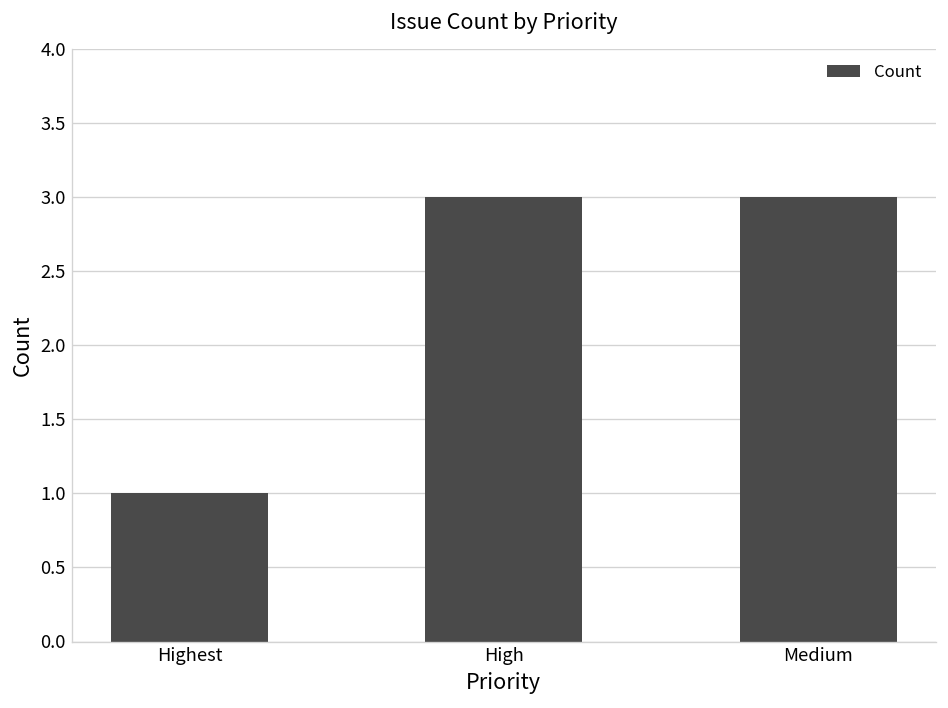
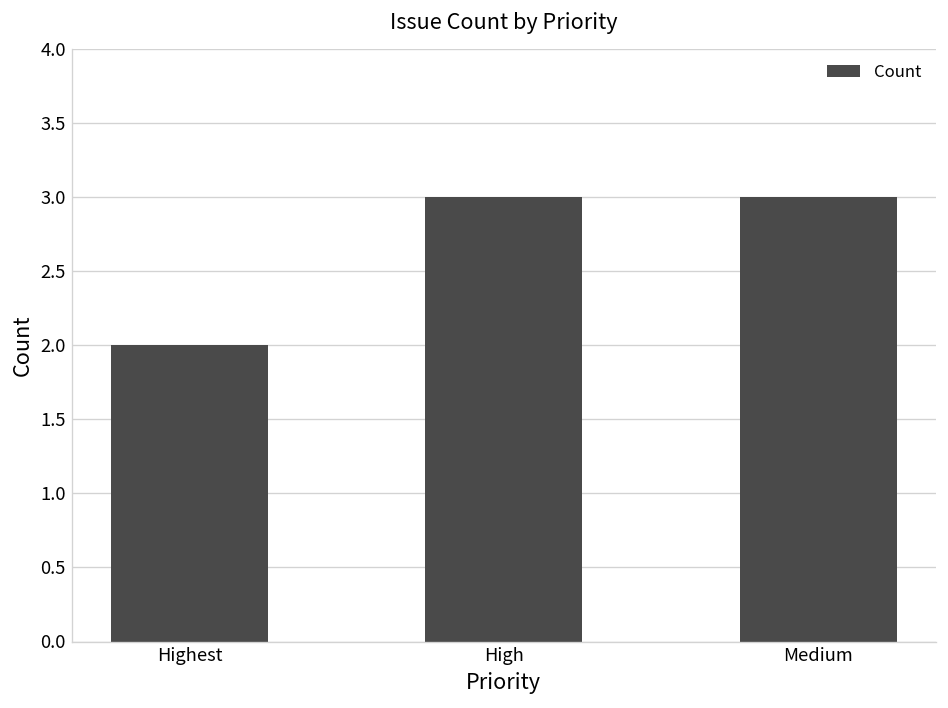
  {
-   "Highest": 1,
+   "Highest": 2,
    "High": 3,
    "Medium": 3
  }
